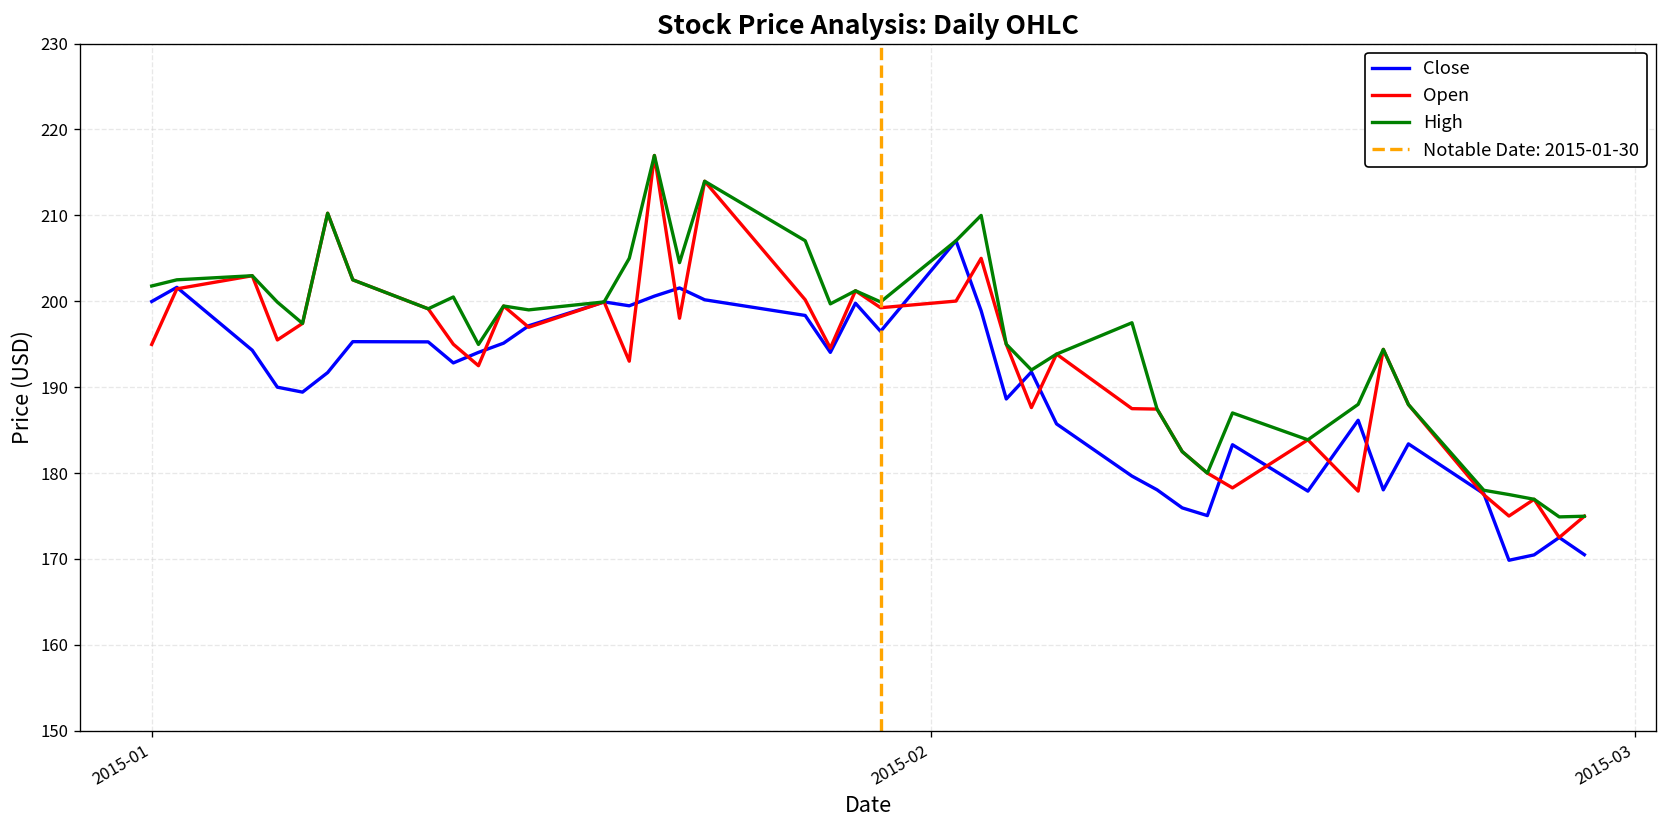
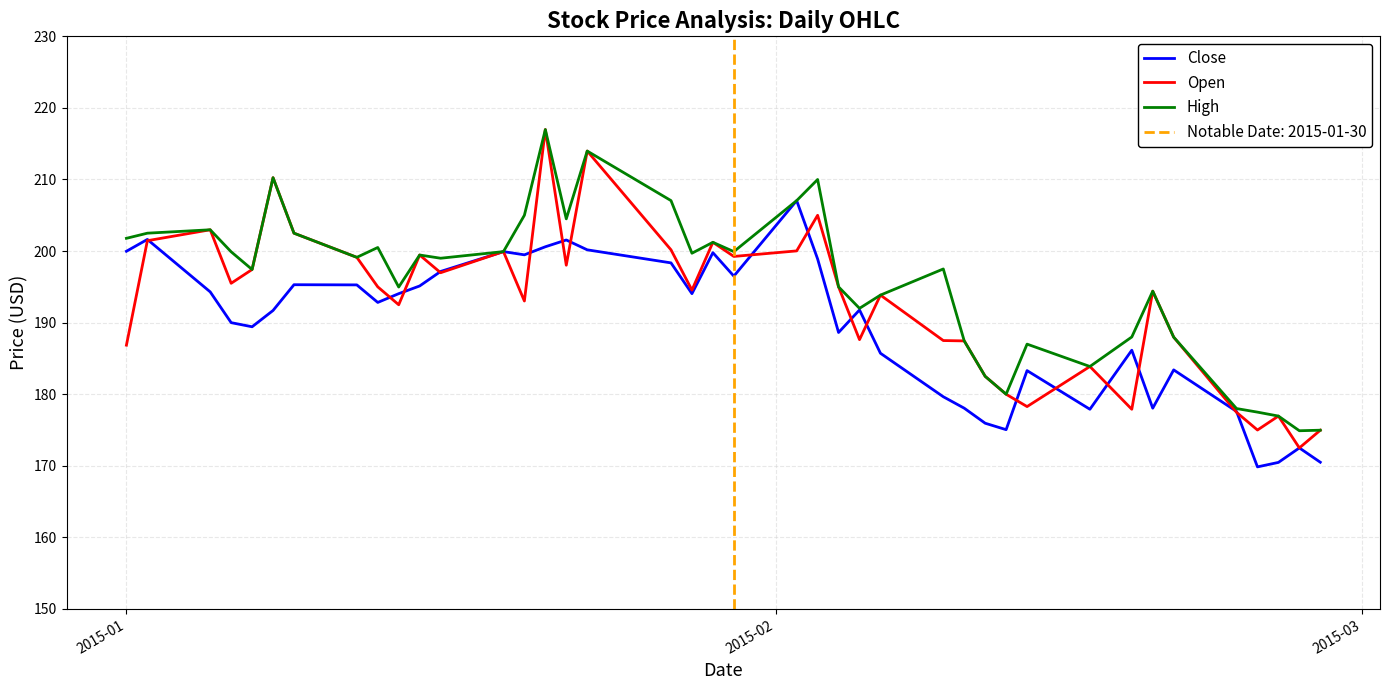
  {
    "Close": {
      "2015-01": 200
    },
    "Open": {
-     "2015-01": 195
+     "2015-01": 187
    },
    "High": {
      "2015-01": 202
    }
  }
